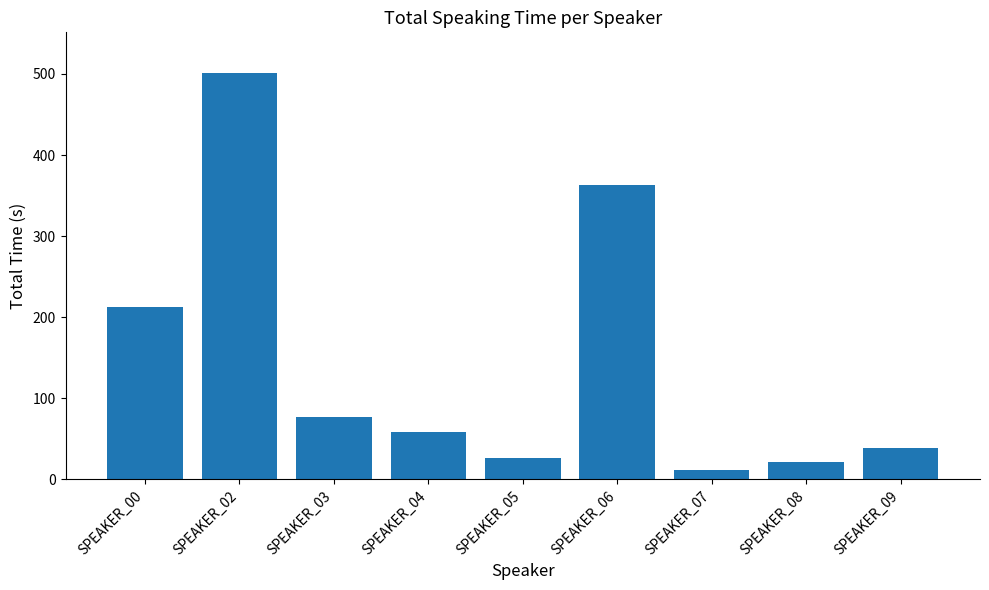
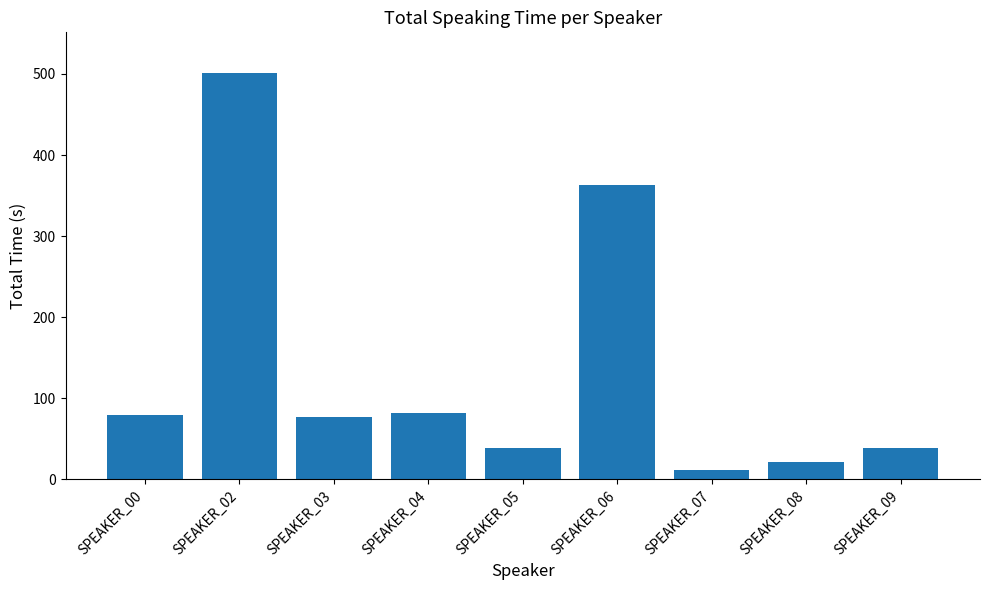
  {
-   "SPEAKER_00": 210,
+   "SPEAKER_00": 80,
    "SPEAKER_02": 500,
    "SPEAKER_03": 80,
-   "SPEAKER_04": 60,
-   "SPEAKER_05": 30,
+   "SPEAKER_04": 80,
+   "SPEAKER_05": 40,
    "SPEAKER_06": 360,
    "SPEAKER_07": 10,
    "SPEAKER_08": 20,
    "SPEAKER_09": 40
  }
